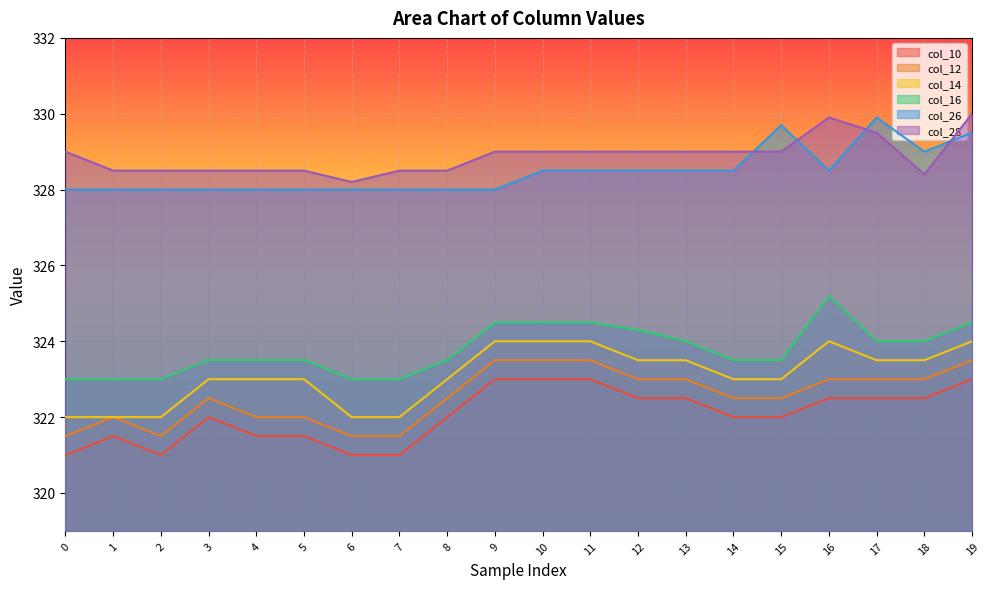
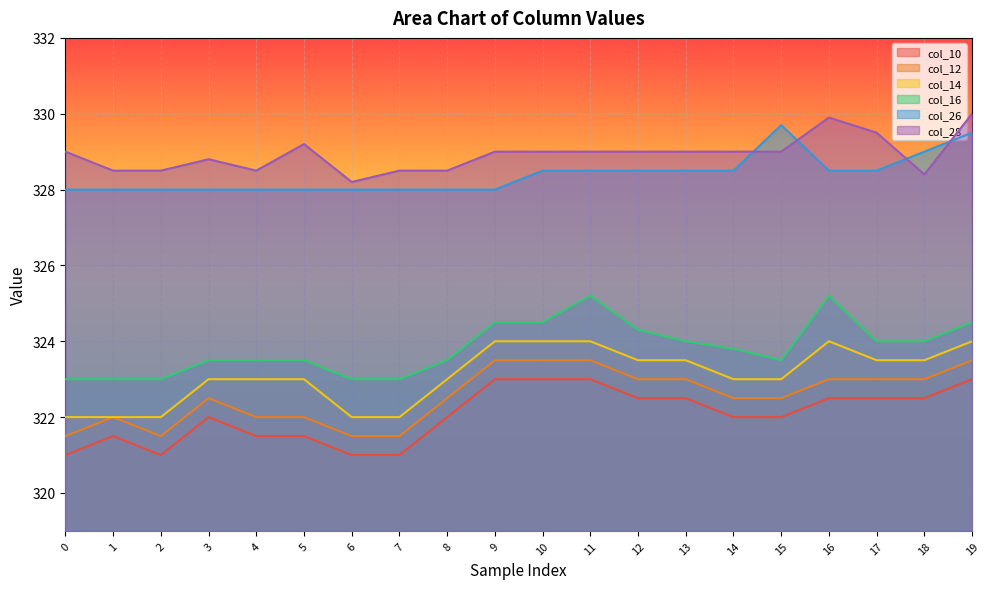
  {
    "col_16": {
      "0": 323.0,
      "1": 323.0,
      "2": 323.0,
      "3": 323.5,
      "4": 323.5,
      "5": 323.5,
      "6": 323.0,
      "7": 323.0,
      "8": 323.5,
      "9": 324.5,
      "10": 324.5,
-     "11": 324.5,
+     "11": 325.2,
      "12": 324.3,
      "13": 324.0,
-     "14": 323.5,
+     "14": 323.8,
      "15": 323.5,
      "16": 325.2,
      "17": 324.0,
      "18": 324.0,
      "19": 324.5
    },
    "col_26": {
      "0": 328.0,
      "1": 328.0,
      "2": 328.0,
      "3": 328.0,
      "4": 328.0,
      "5": 328.0,
      "6": 328.0,
      "7": 328.0,
      "8": 328.0,
      "9": 328.0,
      "10": 328.5,
      "11": 328.5,
      "12": 328.5,
      "13": 328.5,
      "14": 328.5,
      "15": 329.7,
      "16": 328.5,
-     "17": 329.9,
+     "17": 328.5,
      "18": 329.0,
      "19": 329.5
    },
    "col_28": {
      "0": 329.0,
      "1": 328.5,
      "2": 328.5,
-     "3": 328.5,
+     "3": 328.8,
      "4": 328.5,
-     "5": 328.5,
+     "5": 329.2,
      "6": 328.2,
      "7": 328.5,
      "8": 328.5,
      "9": 329.0,
      "10": 329.0,
      "11": 329.0,
      "12": 329.0,
      "13": 329.0,
      "14": 329.0,
      "15": 329.0,
      "16": 329.9,
      "17": 329.5,
      "18": 328.4,
      "19": 330.0
    }
  }
